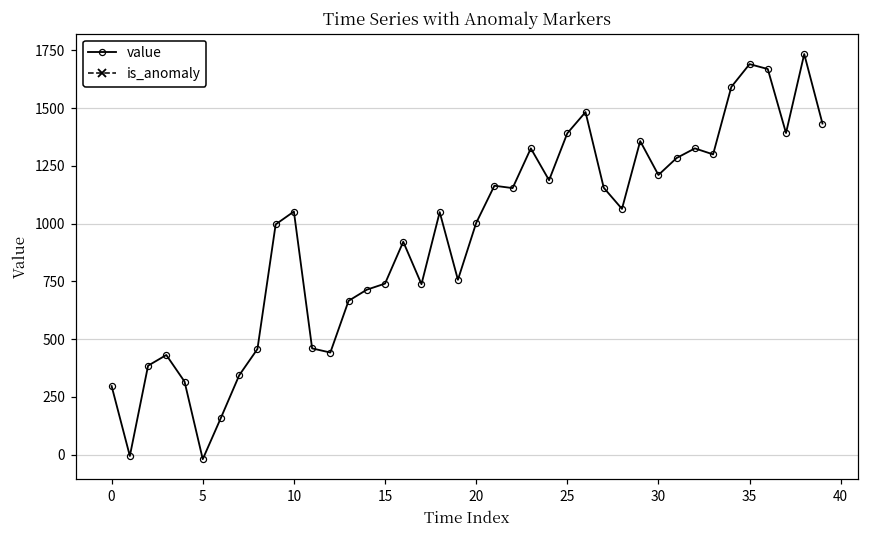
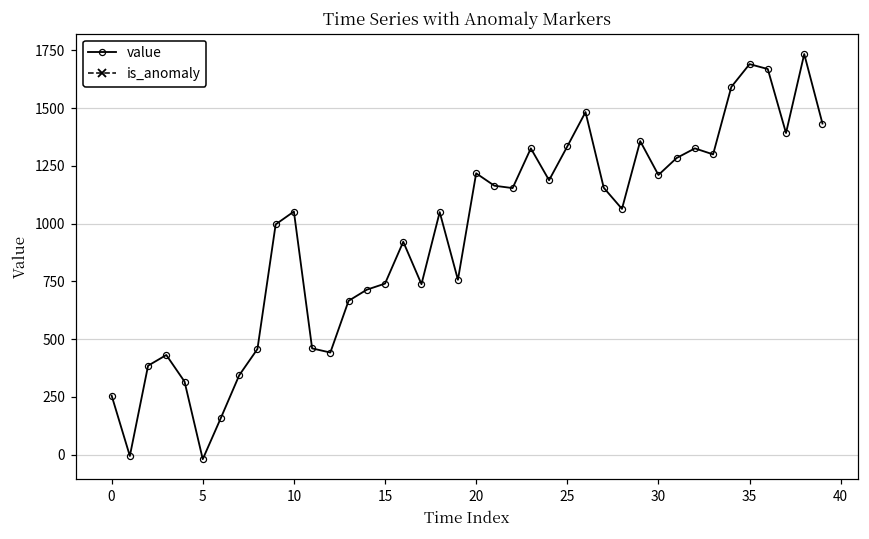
  {
-   "0": 300,
+   "0": 260,
    "5": -20,
    "10": 1050,
    "15": 740,
-   "20": 1000,
-   "25": 1390,
+   "20": 1220,
+   "25": 1330,
    "30": 1210,
    "35": 1690
  }
